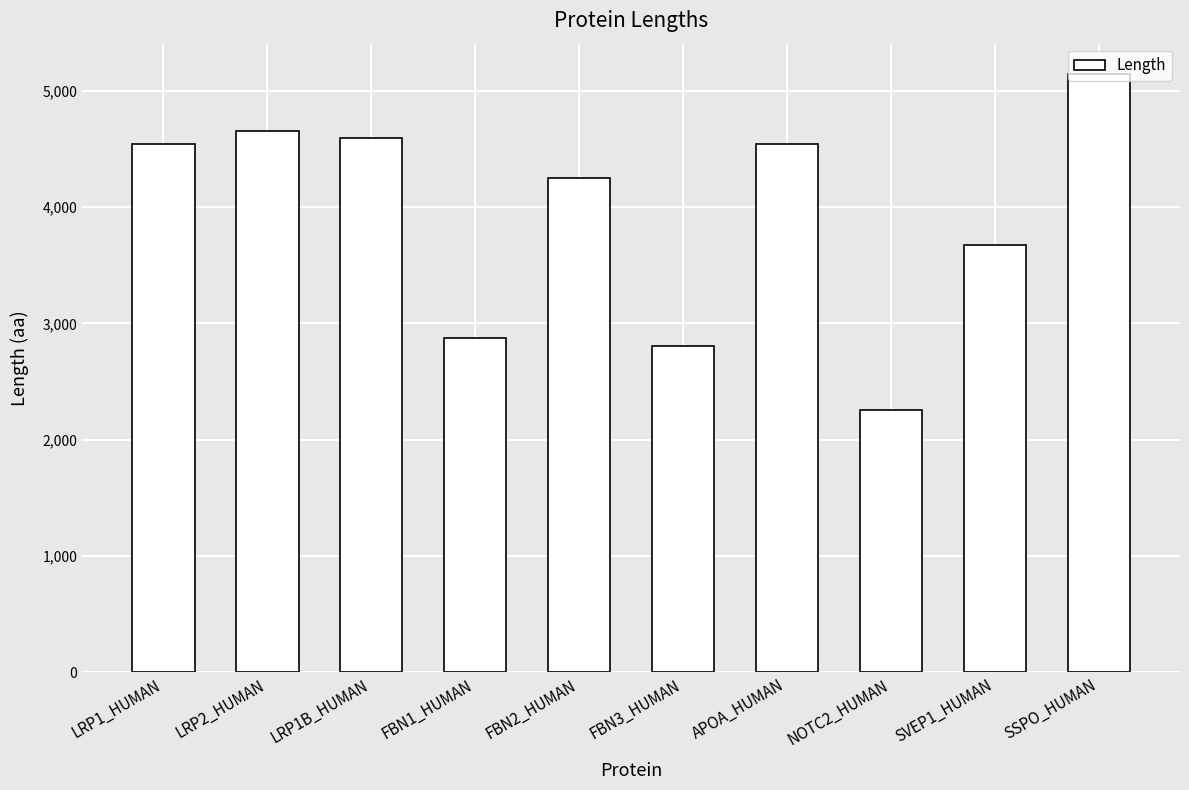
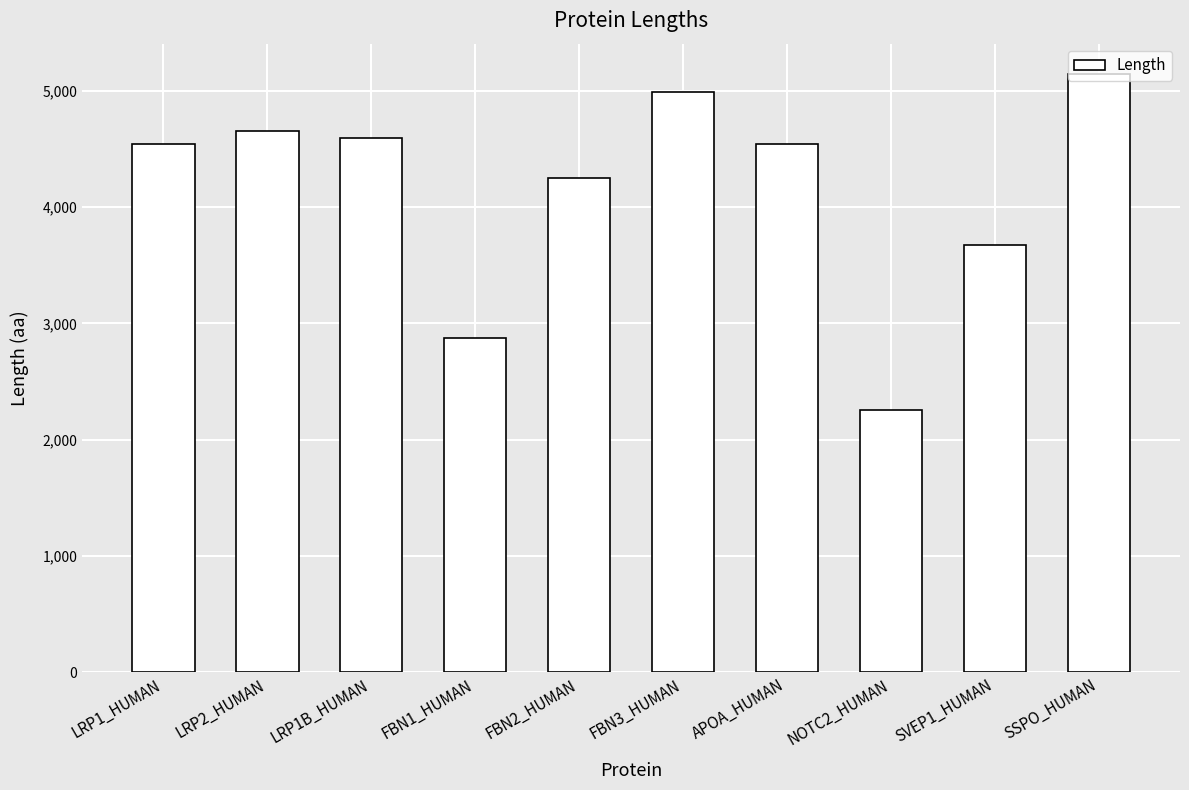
  {
    "LRP1_HUMAN": "4,540",
    "LRP2_HUMAN": "4,660",
    "LRP1B_HUMAN": "4,600",
    "FBN1_HUMAN": "2,870",
    "FBN2_HUMAN": "4,250",
-   "FBN3_HUMAN": "2,810",
+   "FBN3_HUMAN": "4,990",
    "APOA_HUMAN": "4,550",
    "NOTC2_HUMAN": "2,260",
    "SVEP1_HUMAN": "3,670"
  }
